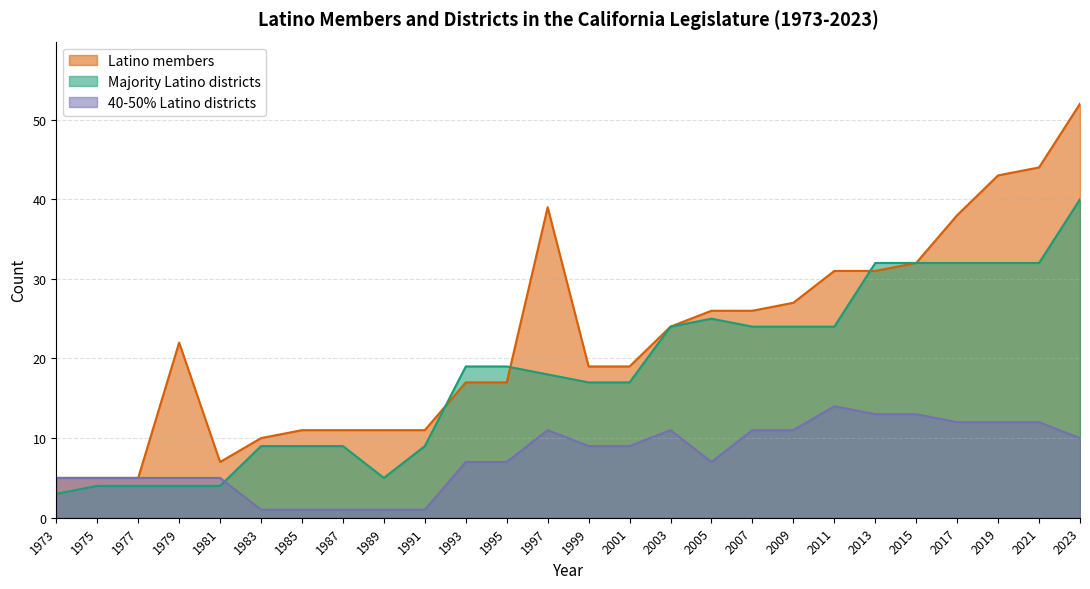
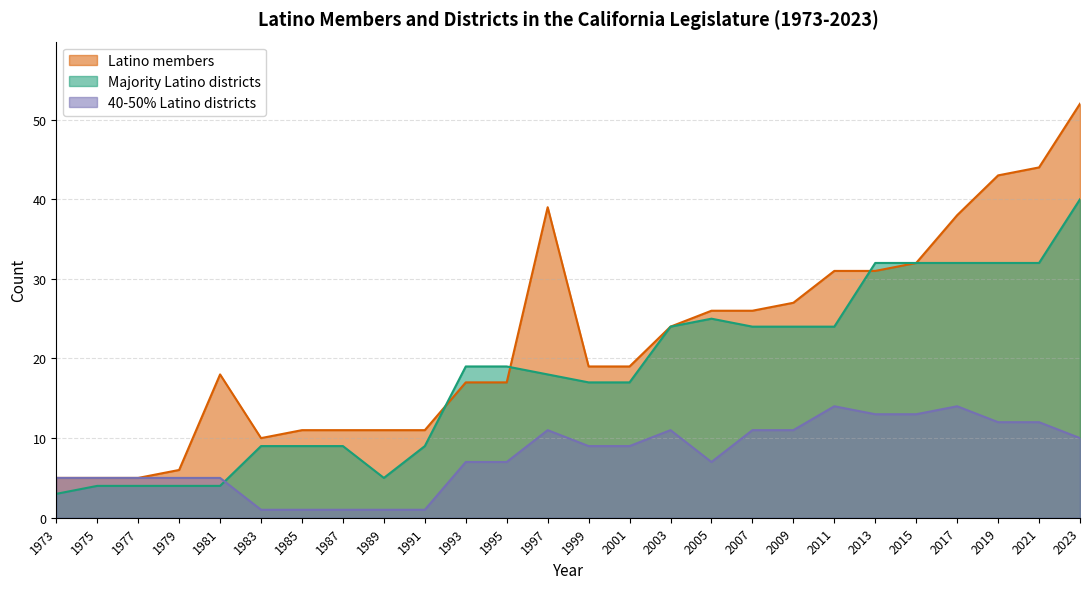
  {
    "Latino members": {
-     "1979": 22,
-     "1981": 7,
+     "1979": 6,
+     "1981": 18,
      "1983": 10,
      "1985": 11,
      "1987": 11,
      "1989": 11,
      "1991": 11,
      "1993": 17,
      "1995": 17,
      "1997": 39,
      "1999": 19,
      "2001": 19,
      "2005": 26,
      "2007": 26,
      "2009": 27,
      "2011": 31,
      "2013": 31,
      "2017": 38,
      "2019": 43,
      "2021": 44,
      "2023": 52
    },
    "Majority Latino districts": {
      "1973": 3,
      "1975": 4,
      "1977": 4,
      "1979": 4,
      "1981": 4,
      "1983": 9,
      "1985": 9,
      "1987": 9,
      "1989": 5,
      "1991": 9,
      "1993": 19,
      "1995": 19,
      "1997": 18,
      "1999": 17,
      "2001": 17,
      "2005": 25,
      "2007": 24,
      "2009": 24,
      "2011": 24,
      "2013": 32,
      "2017": 32,
      "2019": 32,
      "2021": 32,
      "2023": 40
    },
    "40-50% Latino districts": {
      "1979": 5,
      "1981": 5,
      "1983": 1,
      "1985": 1,
      "1987": 1,
      "1989": 1,
      "1991": 1,
      "1993": 7,
      "1995": 7,
      "1997": 11,
      "1999": 9,
      "2001": 9,
      "2003": 11,
      "2005": 7,
      "2007": 11,
      "2009": 11,
      "2011": 14,
      "2013": 13,
      "2015": 13,
-     "2017": 12,
+     "2017": 14,
      "2019": 12,
      "2021": 12,
      "2023": 10
    }
  }
